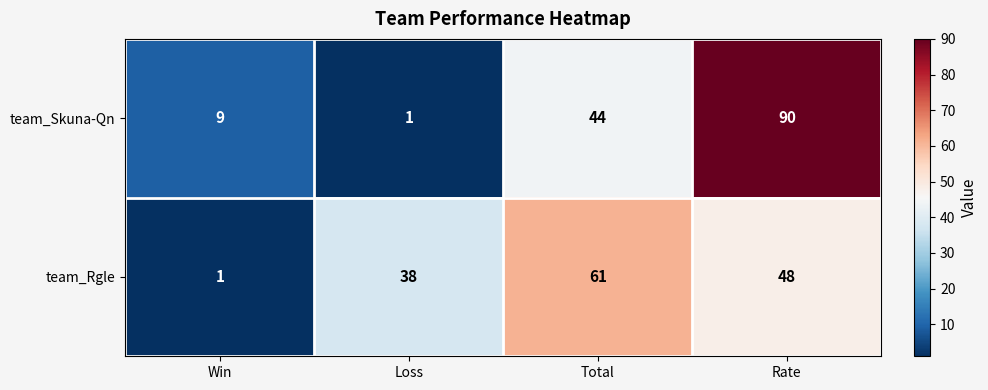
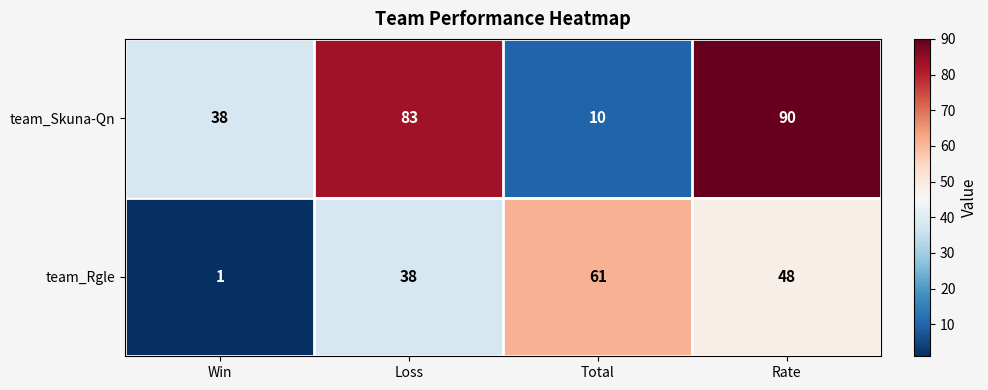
  {
    "team_Skuna-Qn": {
-     "Win": 9,
-     "Loss": 1,
-     "Total": 44,
+     "Win": 38,
+     "Loss": 83,
+     "Total": 10,
      "Rate": 90
    },
    "team_Rgle": {
      "Win": 1,
      "Loss": 38,
      "Total": 61,
      "Rate": 48
    }
  }
